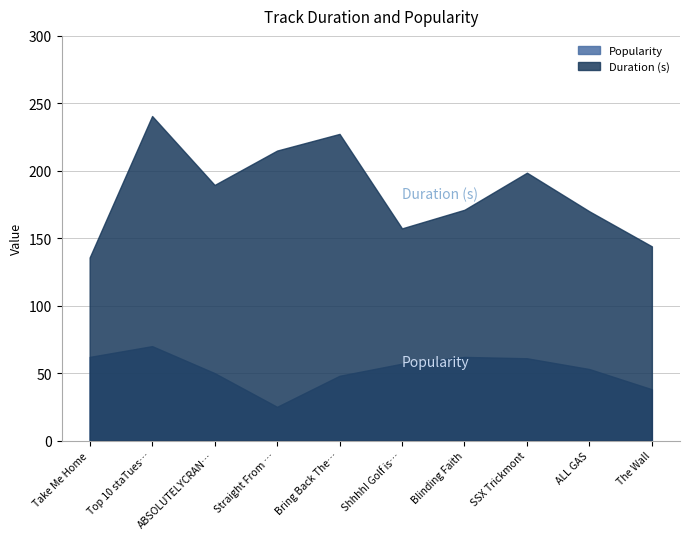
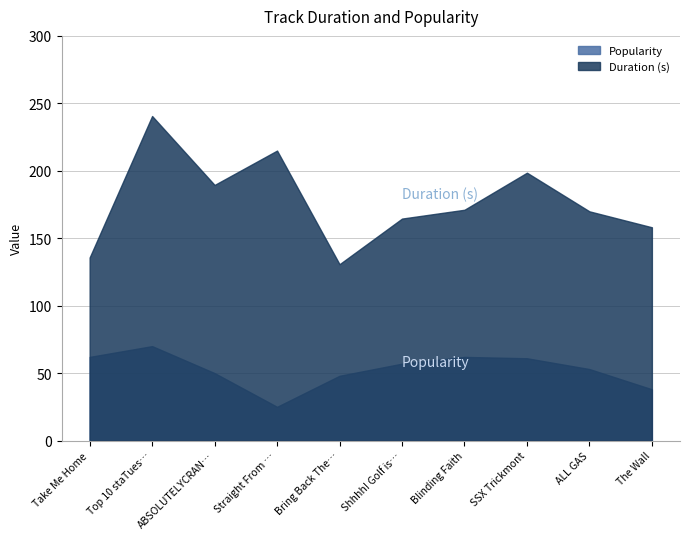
  {
    "Popularity": {
      "Take Me Home": 62,
      "Top 10 staTues…": 70,
      "ABSOLUTELYCRAN…": 50,
      "Straight From …": 25,
      "Bring Back The…": 48,
      "Shhhh! Golf is…": 57,
      "Blinding Faith": 62,
      "SSX Trickmont": 61,
      "ALL GAS": 53,
      "The Wall": 38
    },
    "Duration (s)": {
      "Take Me Home": 136,
      "Top 10 staTues…": 241,
      "ABSOLUTELYCRAN…": 189,
      "Straight From …": 215,
-     "Bring Back The…": 227,
-     "Shhhh! Golf is…": 157,
+     "Bring Back The…": 131,
+     "Shhhh! Golf is…": 165,
      "Blinding Faith": 171,
      "SSX Trickmont": 199,
      "ALL GAS": 170,
-     "The Wall": 144
+     "The Wall": 158
    }
  }
